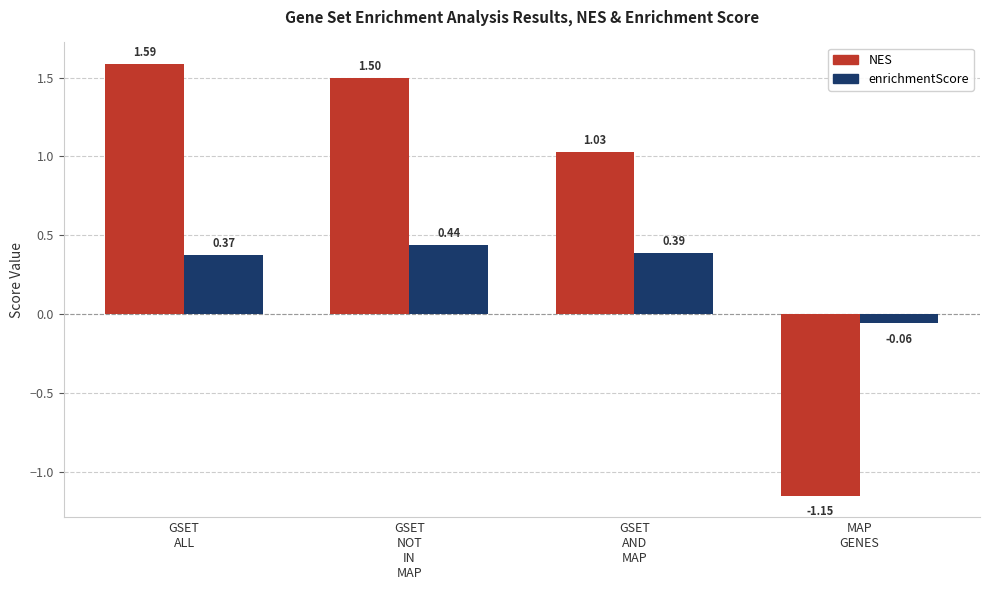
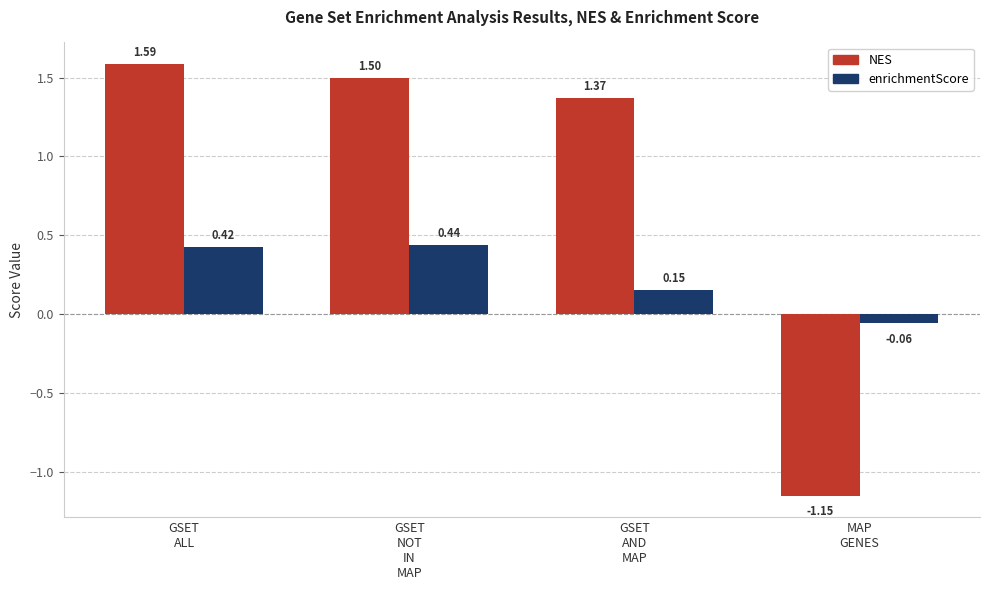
  {
    "NES": {
      "GSET ALL": 1.59,
      "GSET NOT IN MAP": 1.50,
-     "GSET AND MAP": 1.03,
+     "GSET AND MAP": 1.37,
      "MAP GENES": -1.15
    },
    "enrichmentScore": {
-     "GSET ALL": 0.37,
+     "GSET ALL": 0.42,
      "GSET NOT IN MAP": 0.44,
-     "GSET AND MAP": 0.39,
+     "GSET AND MAP": 0.15,
      "MAP GENES": -0.06
    }
  }
